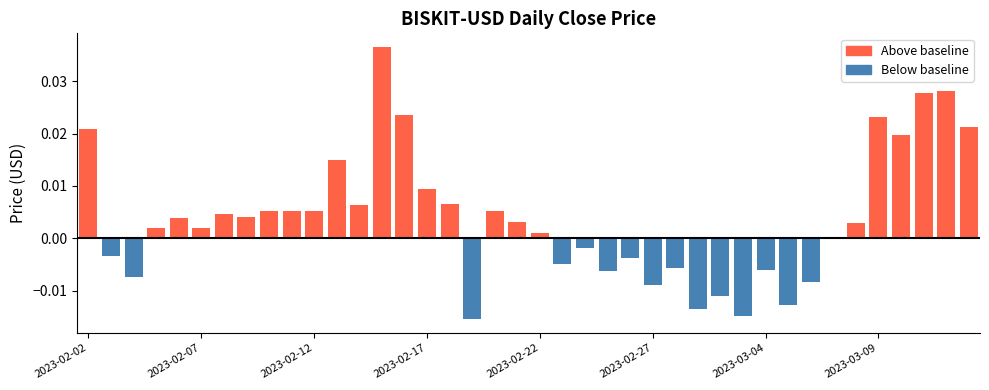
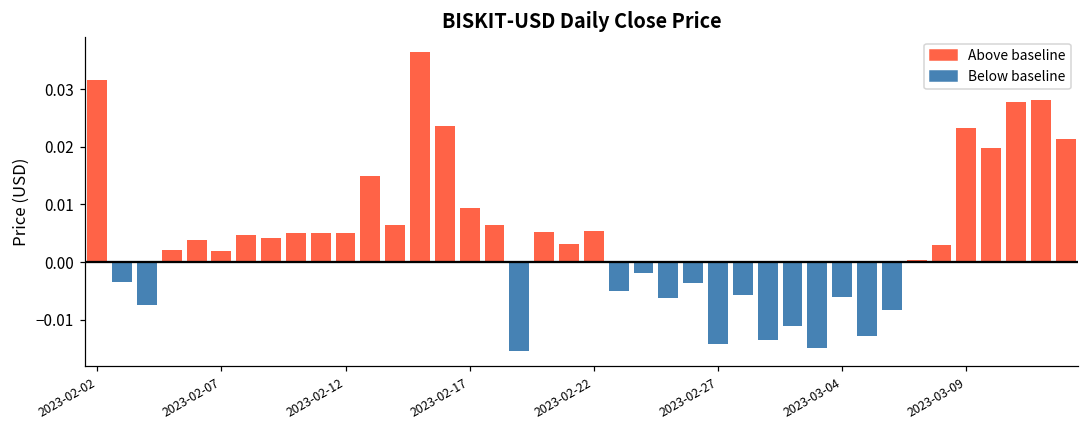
  {
-   "2023-02-02": 0.021,
+   "2023-02-02": 0.032,
    "2023-02-07": 0.002,
    "2023-02-12": 0.005,
    "2023-02-17": 0.009,
-   "2023-02-22": 0.001,
-   "2023-02-27": -0.009,
+   "2023-02-22": 0.005,
+   "2023-02-27": -0.014,
    "2023-03-04": -0.006,
    "2023-03-09": 0.023
  }
